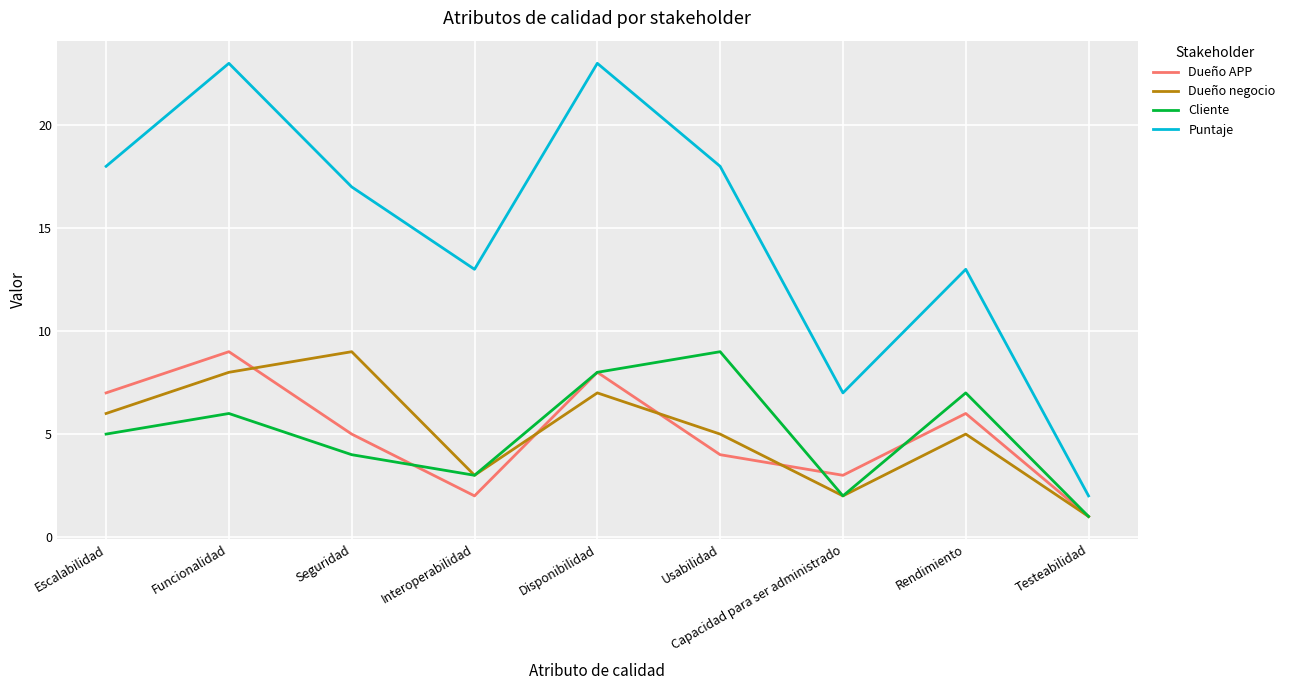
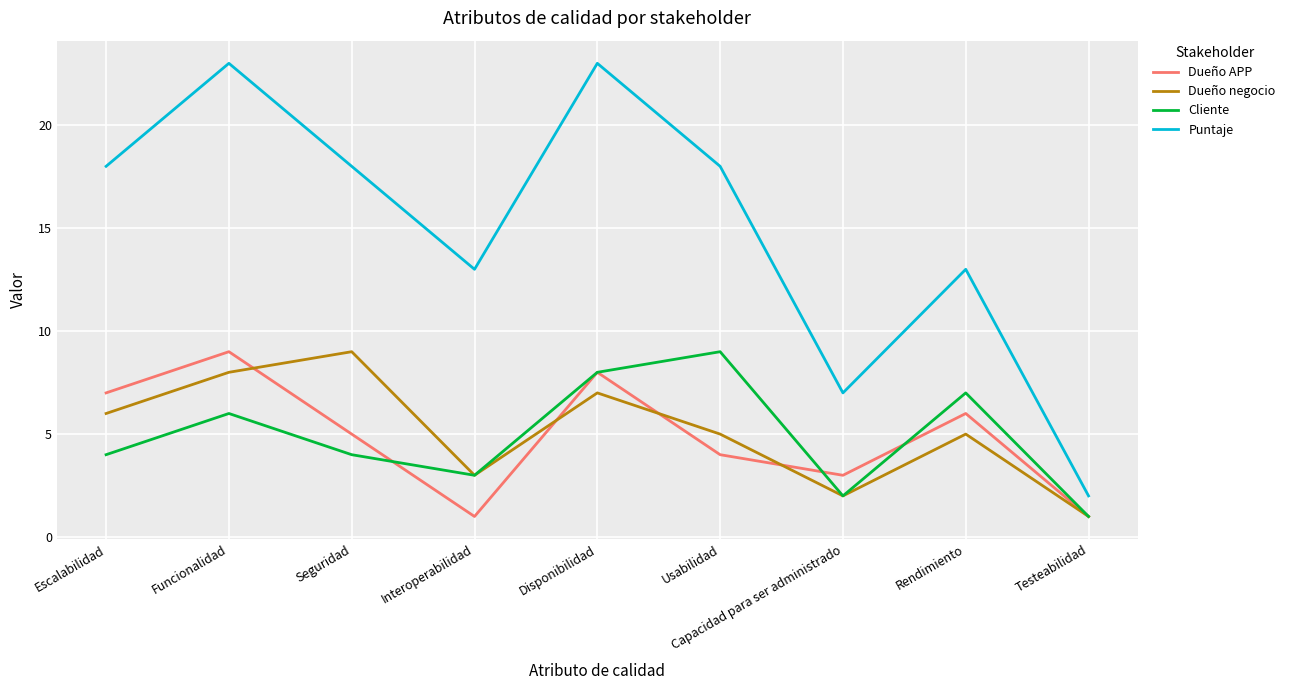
  {
    "Dueño APP": {
      "Escalabilidad": 7,
      "Funcionalidad": 9,
      "Seguridad": 5,
-     "Interoperabilidad": 2,
+     "Interoperabilidad": 1,
      "Usabilidad": 4,
      "Capacidad para ser administrado": 3,
      "Rendimiento": 6
    },
    "Dueño negocio": {
      "Escalabilidad": 6,
      "Funcionalidad": 8,
      "Seguridad": 9,
      "Disponibilidad": 7,
      "Usabilidad": 5,
      "Rendimiento": 5
    },
    "Cliente": {
-     "Escalabilidad": 5,
+     "Escalabilidad": 4,
      "Funcionalidad": 6,
      "Seguridad": 4,
      "Usabilidad": 9,
      "Rendimiento": 7
    },
    "Puntaje": {
      "Escalabilidad": 18,
      "Funcionalidad": 23,
-     "Seguridad": 17,
+     "Seguridad": 18,
      "Interoperabilidad": 13,
      "Disponibilidad": 23,
      "Usabilidad": 18,
      "Capacidad para ser administrado": 7,
      "Rendimiento": 13,
      "Testeabilidad": 2
    }
  }
